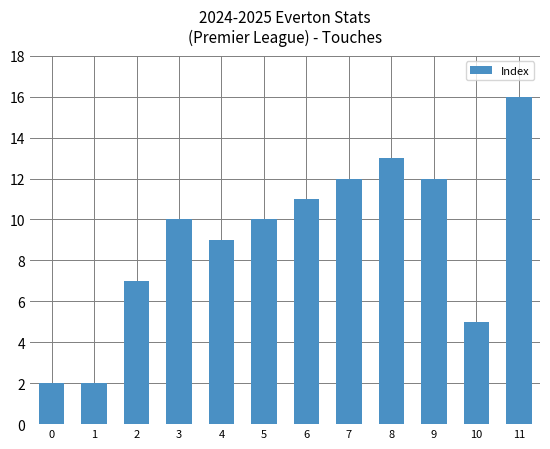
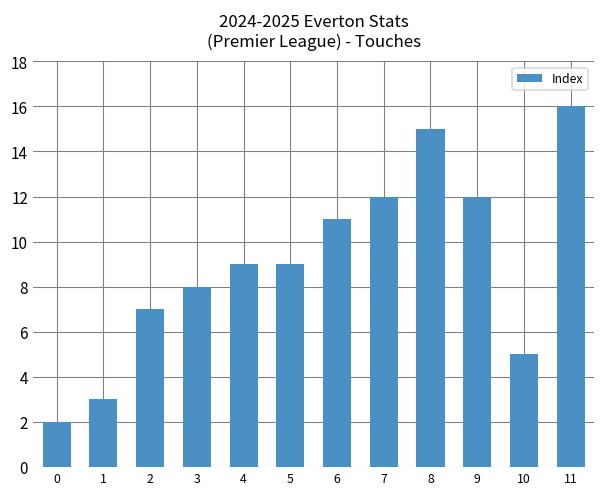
  {
    "0": 2,
-   "1": 2,
+   "1": 3,
    "2": 7,
-   "3": 10,
+   "3": 8,
    "4": 9,
-   "5": 10,
+   "5": 9,
    "6": 11,
    "7": 12,
-   "8": 13,
+   "8": 15,
    "9": 12,
    "10": 5,
    "11": 16
  }
